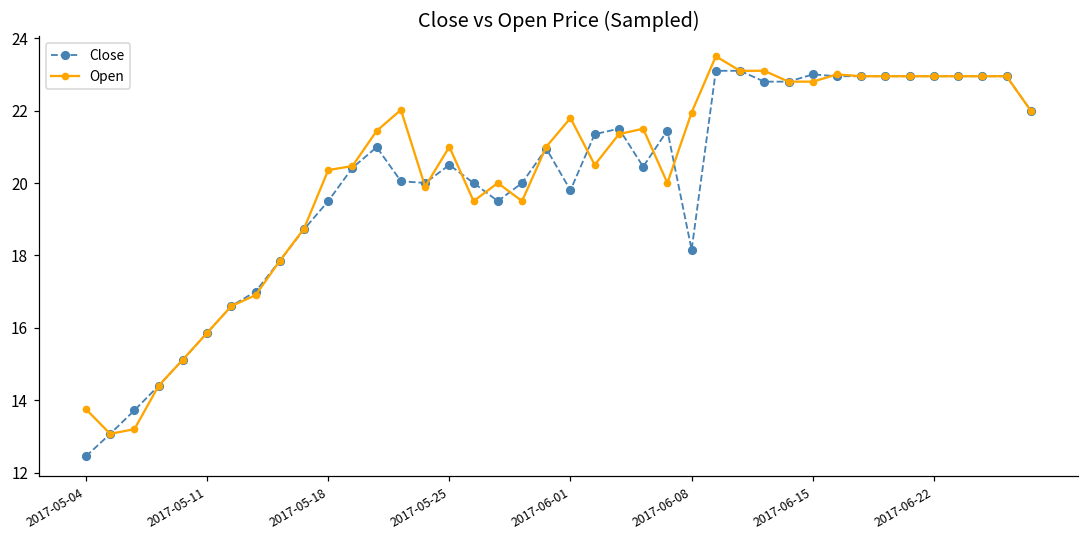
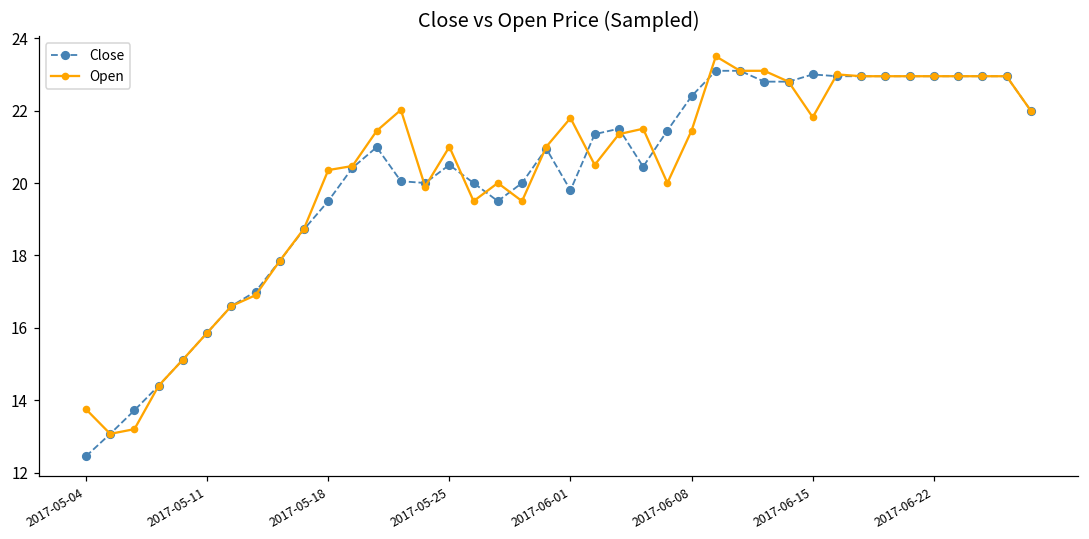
  {
    "Close": {
      "2017-05-04": 12.4,
      "2017-05-18": 19.5,
      "2017-05-25": 20.5,
      "2017-06-01": 19.8,
-     "2017-06-08": 18.2,
+     "2017-06-08": 22.4,
      "2017-06-15": 23.0
    },
    "Open": {
      "2017-05-04": 13.8,
      "2017-05-18": 20.4,
      "2017-05-25": 21.0,
      "2017-06-01": 21.8,
-     "2017-06-08": 21.9,
-     "2017-06-15": 22.8
+     "2017-06-08": 21.5,
+     "2017-06-15": 21.8
    }
  }
